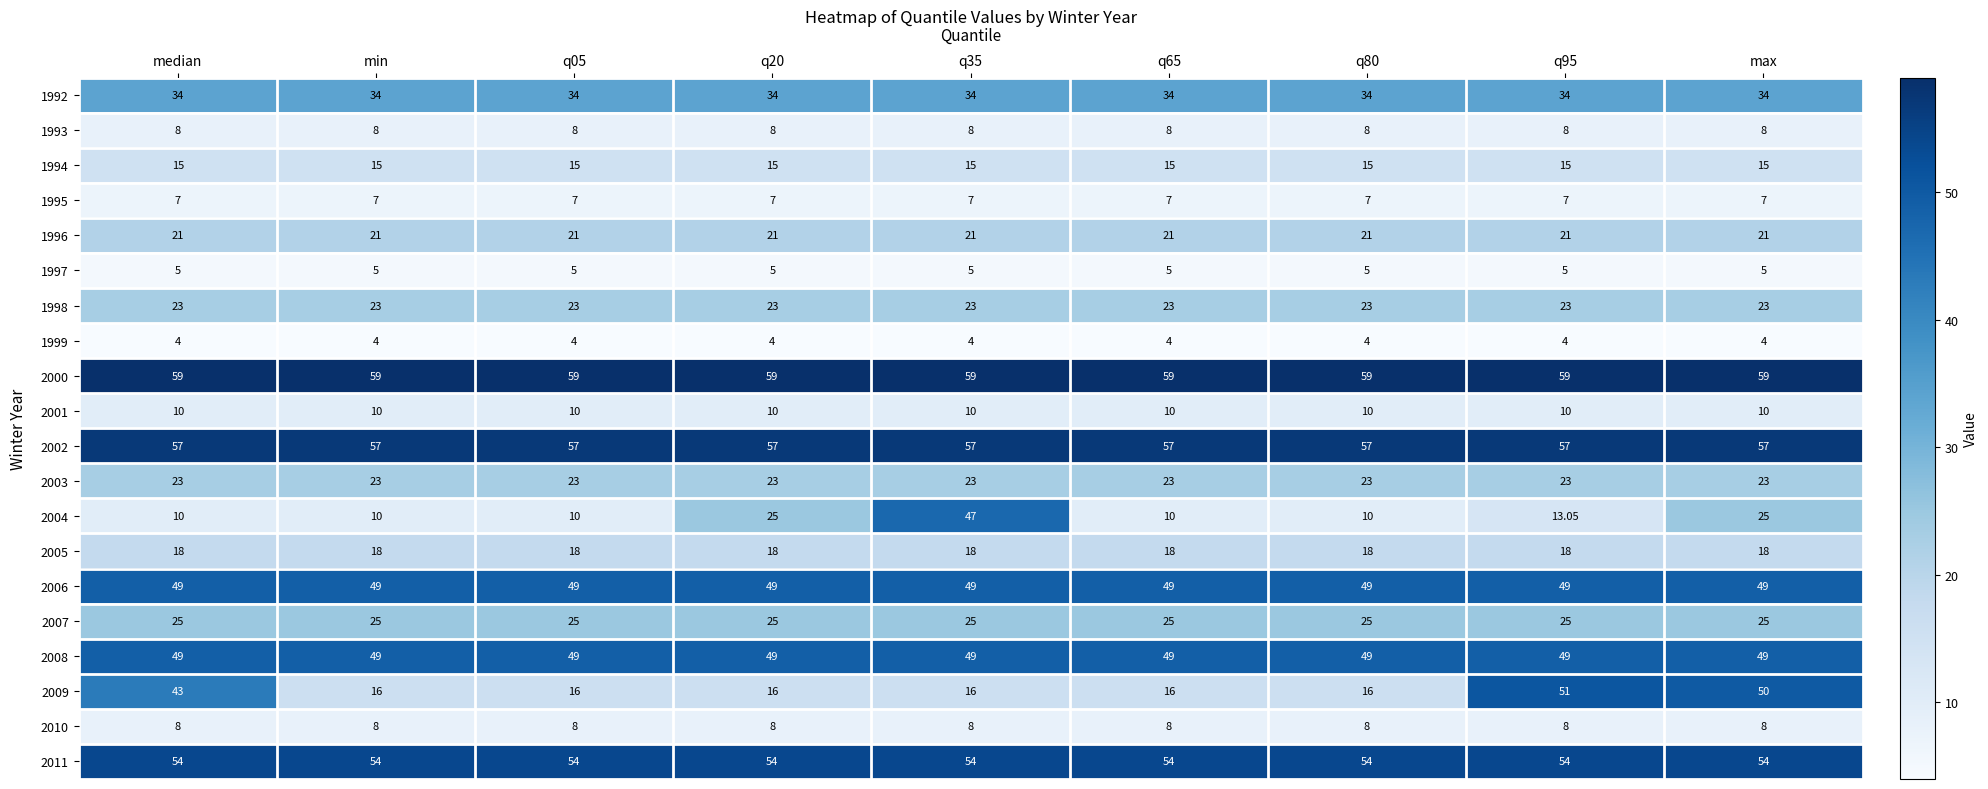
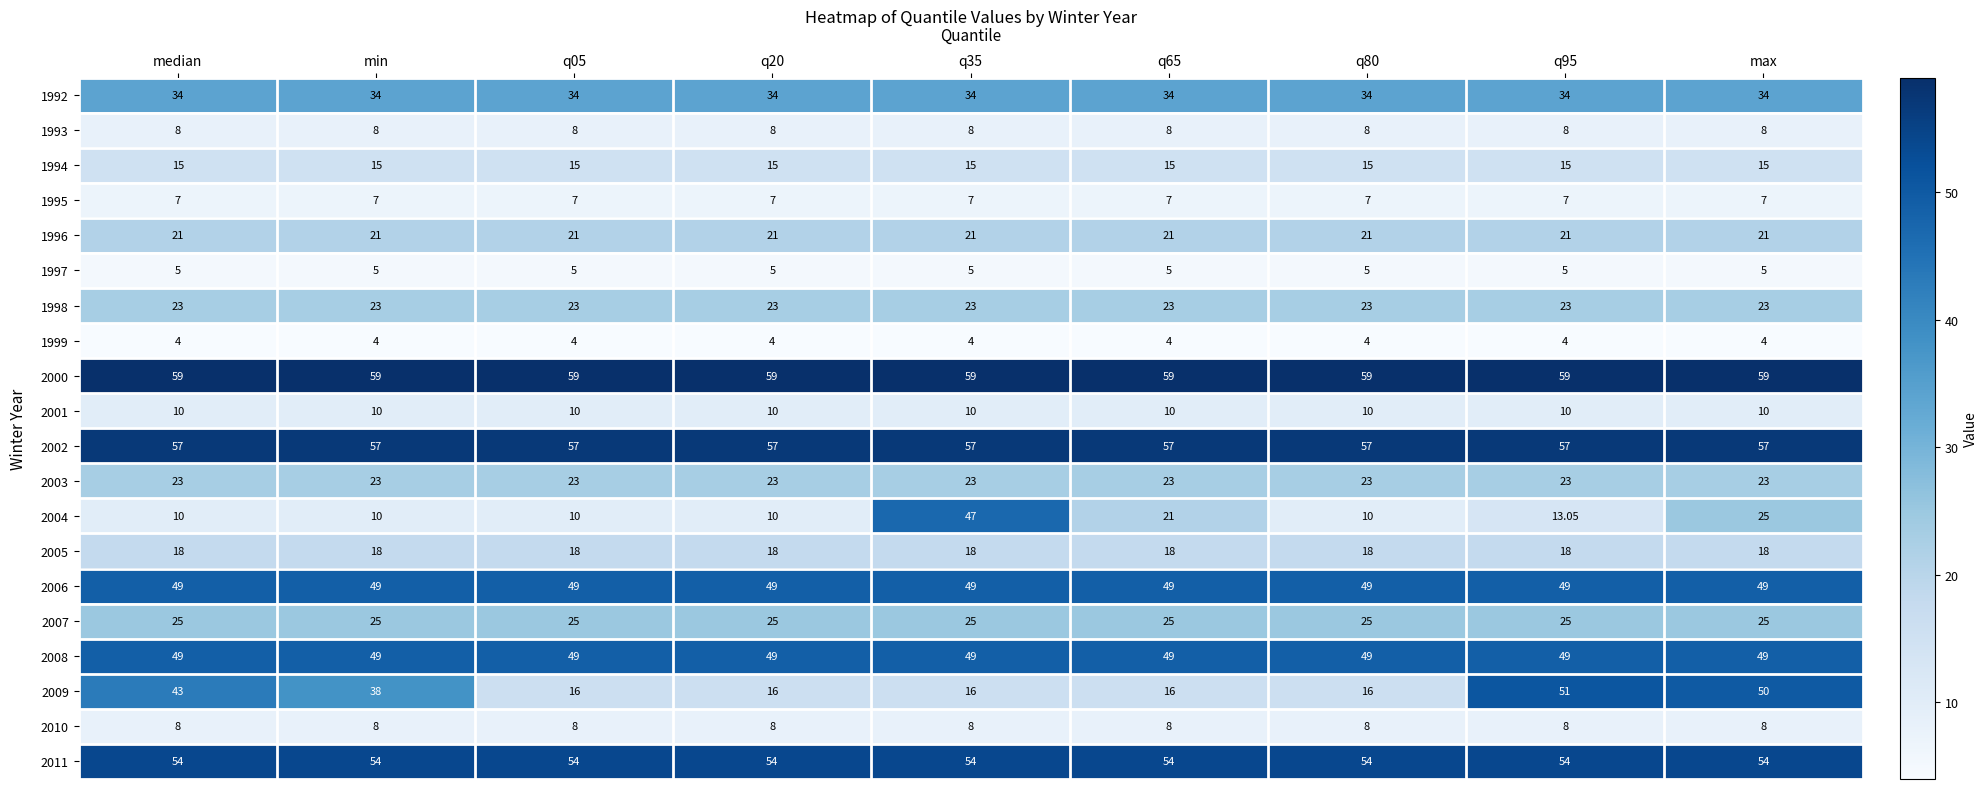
  {
    "1992": {
      "median": 34,
      "min": 34,
      "q05": 34,
      "q20": 34,
      "q35": 34,
      "q65": 34,
      "q80": 34,
      "q95": 34,
      "max": 34
    },
    "1993": {
      "median": 8,
      "min": 8,
      "q05": 8,
      "q20": 8,
      "q35": 8,
      "q65": 8,
      "q80": 8,
      "q95": 8,
      "max": 8
    },
    "1994": {
      "median": 15,
      "min": 15,
      "q05": 15,
      "q20": 15,
      "q35": 15,
      "q65": 15,
      "q80": 15,
      "q95": 15,
      "max": 15
    },
    "1995": {
      "median": 7,
      "min": 7,
      "q05": 7,
      "q20": 7,
      "q35": 7,
      "q65": 7,
      "q80": 7,
      "q95": 7,
      "max": 7
    },
    "1996": {
      "median": 21,
      "min": 21,
      "q05": 21,
      "q20": 21,
      "q35": 21,
      "q65": 21,
      "q80": 21,
      "q95": 21,
      "max": 21
    },
    "1997": {
      "median": 5,
      "min": 5,
      "q05": 5,
      "q20": 5,
      "q35": 5,
      "q65": 5,
      "q80": 5,
      "q95": 5,
      "max": 5
    },
    "1998": {
      "median": 23,
      "min": 23,
      "q05": 23,
      "q20": 23,
      "q35": 23,
      "q65": 23,
      "q80": 23,
      "q95": 23,
      "max": 23
    },
    "1999": {
      "median": 4,
      "min": 4,
      "q05": 4,
      "q20": 4,
      "q35": 4,
      "q65": 4,
      "q80": 4,
      "q95": 4,
      "max": 4
    },
    "2000": {
      "median": 59,
      "min": 59,
      "q05": 59,
      "q20": 59,
      "q35": 59,
      "q65": 59,
      "q80": 59,
      "q95": 59,
      "max": 59
    },
    "2001": {
      "median": 10,
      "min": 10,
      "q05": 10,
      "q20": 10,
      "q35": 10,
      "q65": 10,
      "q80": 10,
      "q95": 10,
      "max": 10
    },
    "2002": {
      "median": 57,
      "min": 57,
      "q05": 57,
      "q20": 57,
      "q35": 57,
      "q65": 57,
      "q80": 57,
      "q95": 57,
      "max": 57
    },
    "2003": {
      "median": 23,
      "min": 23,
      "q05": 23,
      "q20": 23,
      "q35": 23,
      "q65": 23,
      "q80": 23,
      "q95": 23,
      "max": 23
    },
    "2004": {
      "median": 10,
      "min": 10,
      "q05": 10,
-     "q20": 25,
+     "q20": 10,
      "q35": 47,
-     "q65": 10,
+     "q65": 21,
      "q80": 10,
      "q95": 13.05,
      "max": 25
    },
    "2005": {
      "median": 18,
      "min": 18,
      "q05": 18,
      "q20": 18,
      "q35": 18,
      "q65": 18,
      "q80": 18,
      "q95": 18,
      "max": 18
    },
    "2006": {
      "median": 49,
      "min": 49,
      "q05": 49,
      "q20": 49,
      "q35": 49,
      "q65": 49,
      "q80": 49,
      "q95": 49,
      "max": 49
    },
    "2007": {
      "median": 25,
      "min": 25,
      "q05": 25,
      "q20": 25,
      "q35": 25,
      "q65": 25,
      "q80": 25,
      "q95": 25,
      "max": 25
    },
    "2008": {
      "median": 49,
      "min": 49,
      "q05": 49,
      "q20": 49,
      "q35": 49,
      "q65": 49,
      "q80": 49,
      "q95": 49,
      "max": 49
    },
    "2009": {
      "median": 43,
-     "min": 16,
+     "min": 38,
      "q05": 16,
      "q20": 16,
      "q35": 16,
      "q65": 16,
      "q80": 16,
      "q95": 51,
      "max": 50
    },
    "2010": {
      "median": 8,
      "min": 8,
      "q05": 8,
      "q20": 8,
      "q35": 8,
      "q65": 8,
      "q80": 8,
      "q95": 8,
      "max": 8
    },
    "2011": {
      "median": 54,
      "min": 54,
      "q05": 54,
      "q20": 54,
      "q35": 54,
      "q65": 54,
      "q80": 54,
      "q95": 54,
      "max": 54
    }
  }
